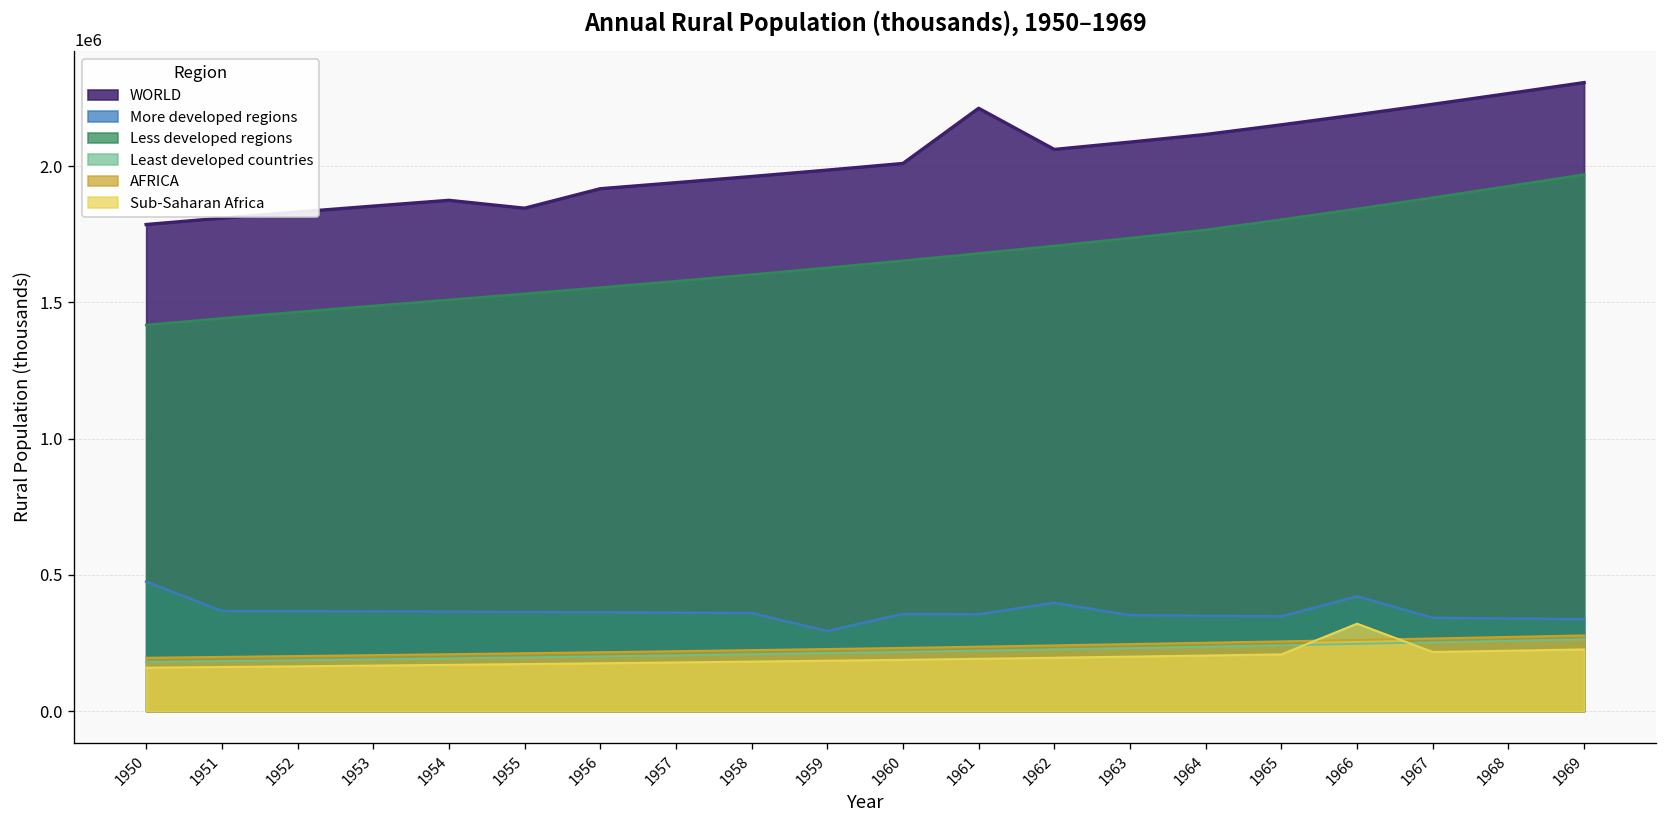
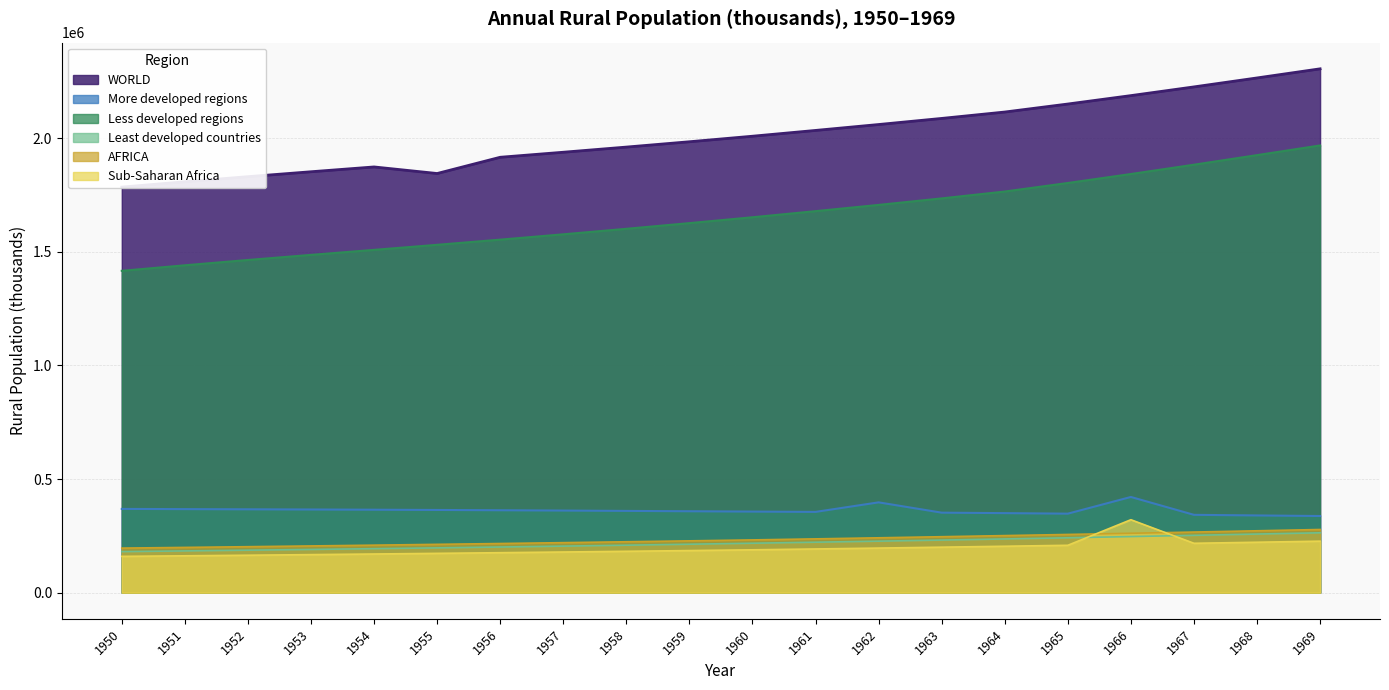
  {
    "WORLD": {
      "1953": 1850000,
      "1954": 1870000,
      "1955": 1850000,
      "1956": 1920000,
      "1957": 1940000,
      "1958": 1960000,
      "1959": 1990000,
      "1960": 2010000,
-     "1961": 2210000,
+     "1961": 2030000,
      "1962": 2060000,
      "1963": 2090000,
      "1964": 2120000,
      "1965": 2150000,
      "1966": 2190000,
      "1967": 2230000,
      "1968": 2270000,
      "1969": 2310000
    },
    "More developed regions": {
-     "1950": 480000,
+     "1950": 370000,
      "1951": 370000,
      "1952": 370000,
      "1953": 370000,
      "1954": 370000,
      "1955": 360000,
      "1956": 360000,
      "1957": 360000,
      "1958": 360000,
-     "1959": 290000,
+     "1959": 360000,
      "1960": 360000,
      "1961": 360000,
      "1962": 400000,
      "1963": 350000,
      "1964": 350000,
      "1965": 350000,
      "1966": 420000,
      "1967": 340000,
      "1968": 340000,
      "1969": 340000
    },
    "Less developed regions": {
      "1950": 1420000,
      "1951": 1440000,
      "1952": 1460000,
      "1953": 1490000,
      "1954": 1510000,
      "1955": 1530000,
      "1956": 1550000,
      "1957": 1580000,
      "1958": 1600000,
      "1959": 1630000,
      "1960": 1650000,
      "1961": 1680000,
      "1962": 1710000,
      "1963": 1740000,
      "1964": 1770000,
      "1965": 1800000,
      "1966": 1840000,
      "1967": 1880000,
      "1968": 1930000,
      "1969": 1970000
    },
    "Least developed countries": {
      "1950": 180000,
      "1951": 180000,
      "1952": 190000,
      "1953": 190000,
      "1954": 190000,
      "1955": 200000,
      "1956": 200000,
      "1957": 200000,
      "1958": 210000,
      "1959": 210000,
      "1960": 220000,
      "1961": 220000,
      "1962": 230000,
      "1963": 230000,
      "1964": 240000,
      "1965": 240000,
      "1966": 250000,
      "1967": 250000,
      "1968": 260000,
      "1969": 260000
    },
    "AFRICA": {
      "1950": 200000,
      "1951": 200000,
      "1952": 200000,
      "1953": 210000,
      "1954": 210000,
      "1955": 210000,
      "1956": 220000,
      "1957": 220000,
      "1958": 220000,
      "1959": 230000,
      "1960": 230000,
      "1961": 240000,
      "1962": 240000,
      "1963": 250000,
      "1964": 250000,
      "1965": 260000,
      "1966": 260000,
      "1967": 270000,
      "1968": 270000,
      "1969": 280000
    },
    "Sub-Saharan Africa": {
      "1950": 160000,
      "1951": 160000,
      "1952": 160000,
      "1953": 170000,
      "1954": 170000,
      "1955": 170000,
      "1956": 180000,
      "1957": 180000,
      "1958": 180000,
      "1959": 190000,
      "1960": 190000,
      "1961": 190000,
      "1962": 200000,
      "1963": 200000,
      "1964": 200000,
      "1965": 210000,
      "1966": 320000,
      "1967": 220000,
      "1968": 220000,
      "1969": 230000
    }
  }
